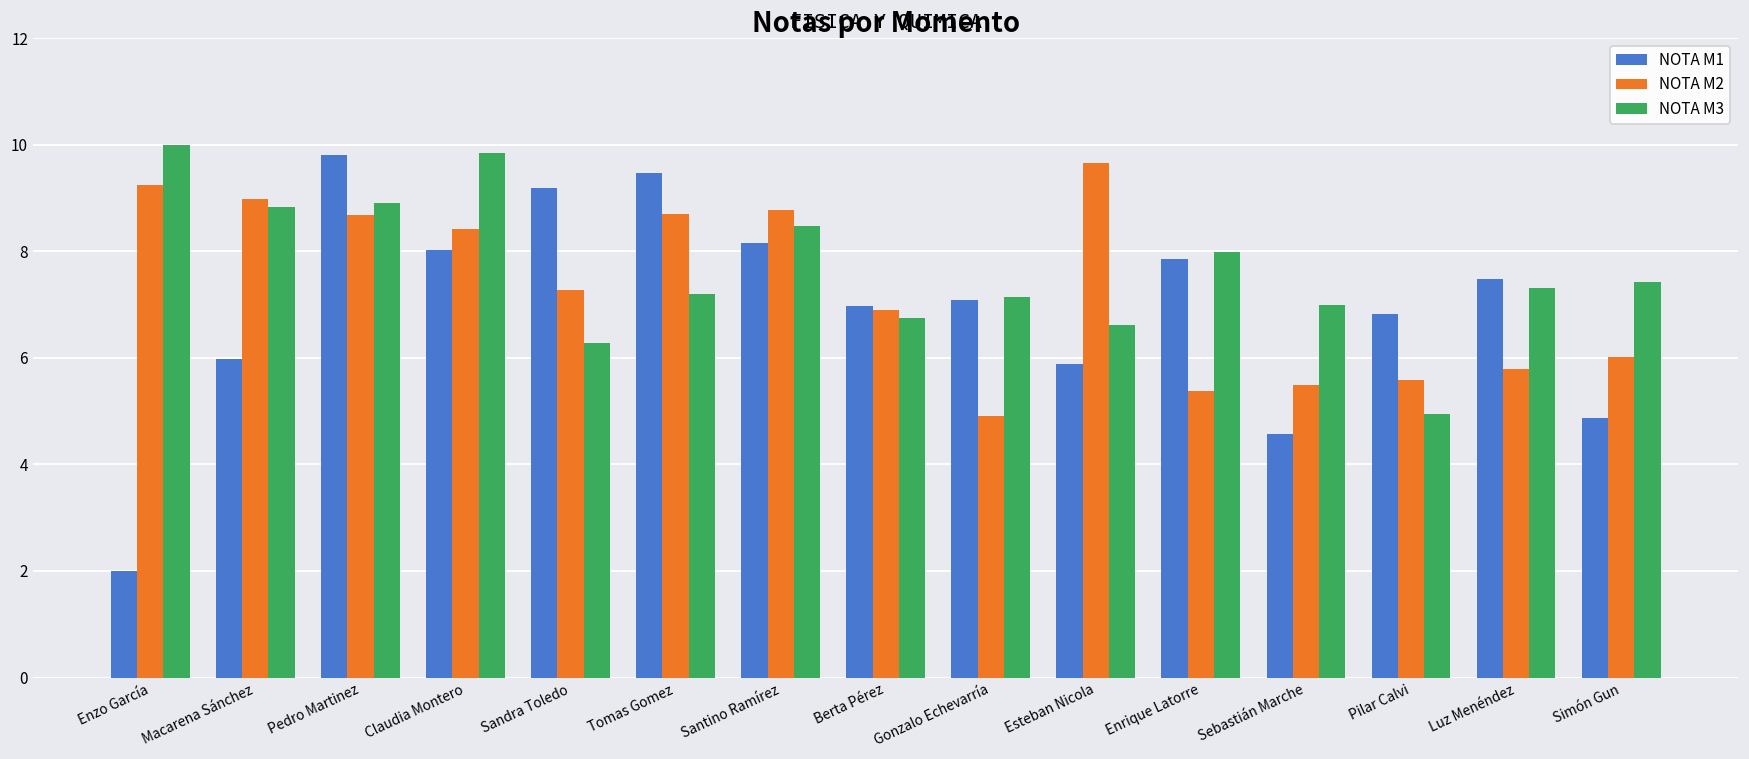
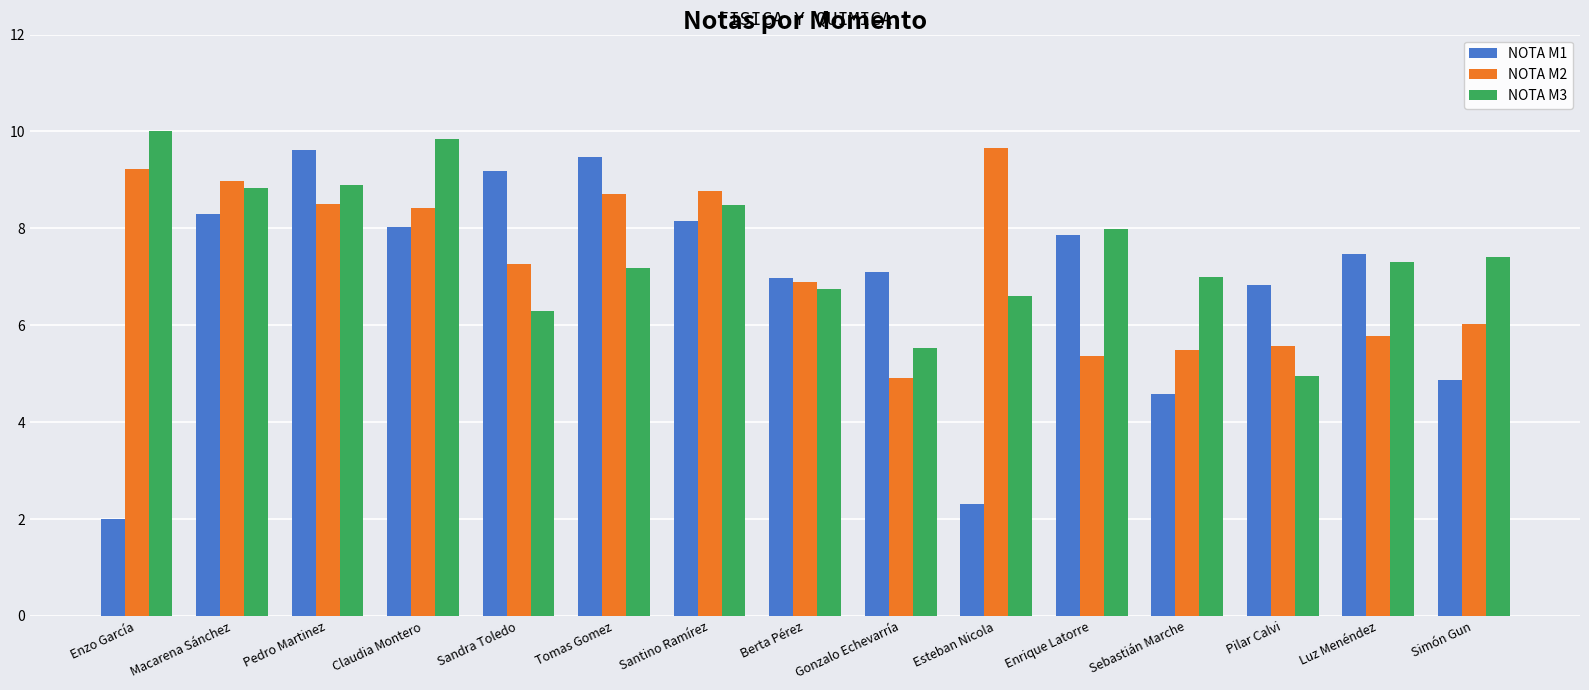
  {
    "NOTA M1": {
      "Enzo García": 2.0,
-     "Macarena Sánchez": 6.0,
-     "Pedro Martinez": 9.8,
+     "Macarena Sánchez": 8.3,
+     "Pedro Martinez": 9.6,
      "Claudia Montero": 8.0,
      "Sandra Toledo": 9.2,
      "Tomas Gomez": 9.5,
      "Santino Ramírez": 8.1,
      "Berta Pérez": 7.0,
      "Gonzalo Echevarría": 7.1,
-     "Esteban Nicola": 5.9,
+     "Esteban Nicola": 2.3,
      "Enrique Latorre": 7.9,
      "Sebastián Marche": 4.6,
      "Pilar Calvi": 6.8,
      "Luz Menéndez": 7.5,
      "Simón Gun": 4.9
    },
    "NOTA M2": {
      "Enzo García": 9.2,
      "Macarena Sánchez": 9.0,
-     "Pedro Martinez": 8.7,
+     "Pedro Martinez": 8.5,
      "Claudia Montero": 8.4,
      "Sandra Toledo": 7.3,
      "Tomas Gomez": 8.7,
      "Santino Ramírez": 8.8,
      "Berta Pérez": 6.9,
      "Gonzalo Echevarría": 4.9,
      "Esteban Nicola": 9.7,
      "Enrique Latorre": 5.4,
      "Sebastián Marche": 5.5,
      "Pilar Calvi": 5.6,
      "Luz Menéndez": 5.8,
      "Simón Gun": 6.0
    },
    "NOTA M3": {
      "Enzo García": 10.0,
      "Macarena Sánchez": 8.8,
      "Pedro Martinez": 8.9,
      "Claudia Montero": 9.8,
      "Sandra Toledo": 6.3,
      "Tomas Gomez": 7.2,
      "Santino Ramírez": 8.5,
      "Berta Pérez": 6.7,
-     "Gonzalo Echevarría": 7.1,
+     "Gonzalo Echevarría": 5.5,
      "Esteban Nicola": 6.6,
      "Enrique Latorre": 8.0,
      "Sebastián Marche": 7.0,
      "Pilar Calvi": 4.9,
      "Luz Menéndez": 7.3,
      "Simón Gun": 7.4
    }
  }
